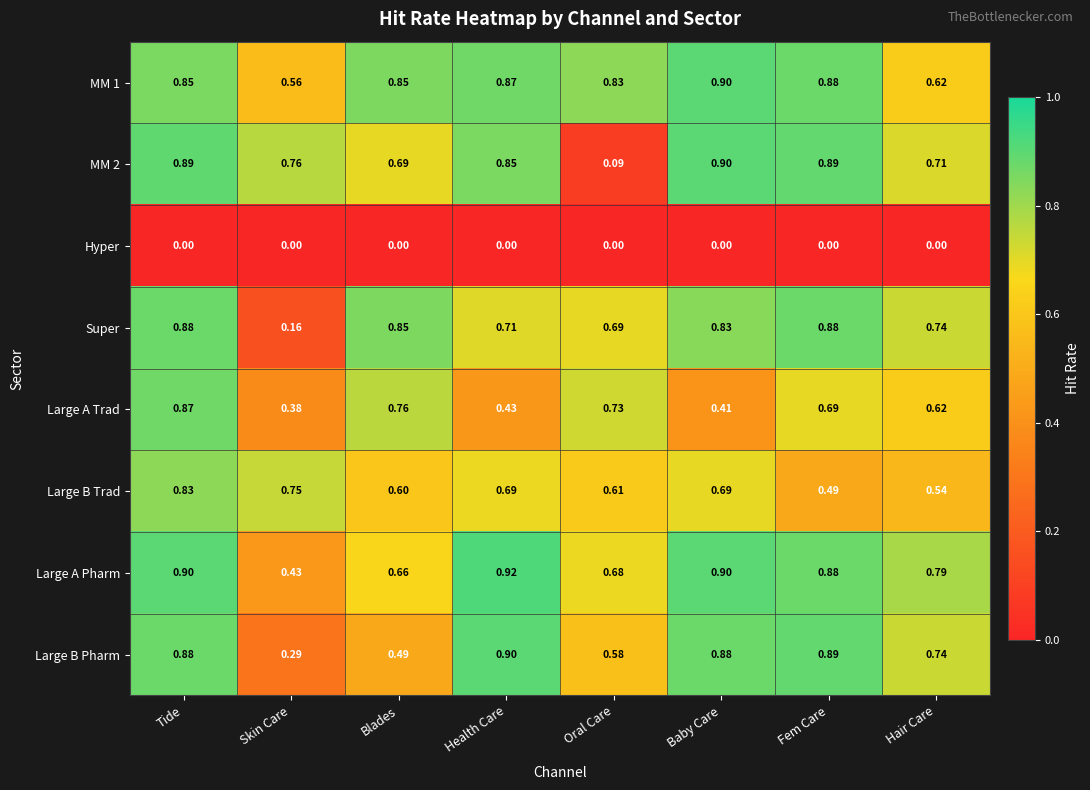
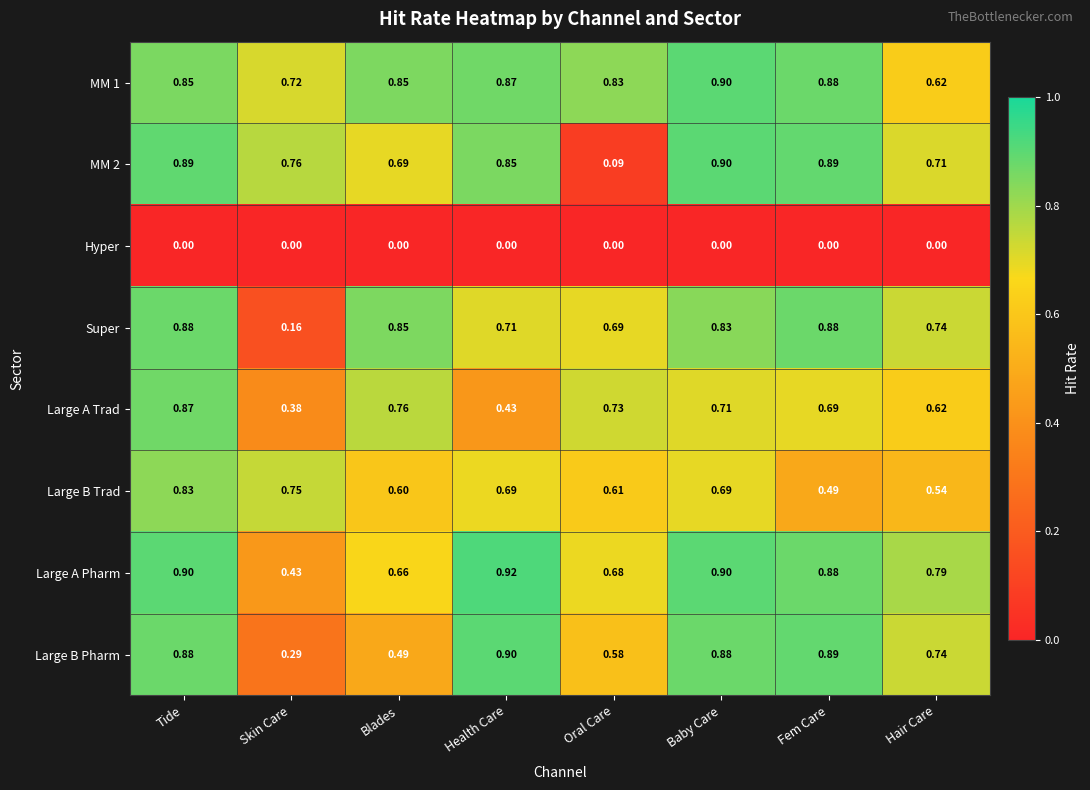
  {
    "MM 1": {
      "Tide": 0.85,
-     "Skin Care": 0.56,
+     "Skin Care": 0.72,
      "Blades": 0.85,
      "Health Care": 0.87,
      "Oral Care": 0.83,
      "Baby Care": 0.90,
      "Fem Care": 0.88,
      "Hair Care": 0.62
    },
    "MM 2": {
      "Tide": 0.89,
      "Skin Care": 0.76,
      "Blades": 0.69,
      "Health Care": 0.85,
      "Oral Care": 0.09,
      "Baby Care": 0.90,
      "Fem Care": 0.89,
      "Hair Care": 0.71
    },
    "Hyper": {
      "Tide": 0.00,
      "Skin Care": 0.00,
      "Blades": 0.00,
      "Health Care": 0.00,
      "Oral Care": 0.00,
      "Baby Care": 0.00,
      "Fem Care": 0.00,
      "Hair Care": 0.00
    },
    "Super": {
      "Tide": 0.88,
      "Skin Care": 0.16,
      "Blades": 0.85,
      "Health Care": 0.71,
      "Oral Care": 0.69,
      "Baby Care": 0.83,
      "Fem Care": 0.88,
      "Hair Care": 0.74
    },
    "Large A Trad": {
      "Tide": 0.87,
      "Skin Care": 0.38,
      "Blades": 0.76,
      "Health Care": 0.43,
      "Oral Care": 0.73,
-     "Baby Care": 0.41,
+     "Baby Care": 0.71,
      "Fem Care": 0.69,
      "Hair Care": 0.62
    },
    "Large B Trad": {
      "Tide": 0.83,
      "Skin Care": 0.75,
      "Blades": 0.60,
      "Health Care": 0.69,
      "Oral Care": 0.61,
      "Baby Care": 0.69,
      "Fem Care": 0.49,
      "Hair Care": 0.54
    },
    "Large A Pharm": {
      "Tide": 0.90,
      "Skin Care": 0.43,
      "Blades": 0.66,
      "Health Care": 0.92,
      "Oral Care": 0.68,
      "Baby Care": 0.90,
      "Fem Care": 0.88,
      "Hair Care": 0.79
    },
    "Large B Pharm": {
      "Tide": 0.88,
      "Skin Care": 0.29,
      "Blades": 0.49,
      "Health Care": 0.90,
      "Oral Care": 0.58,
      "Baby Care": 0.88,
      "Fem Care": 0.89,
      "Hair Care": 0.74
    }
  }
